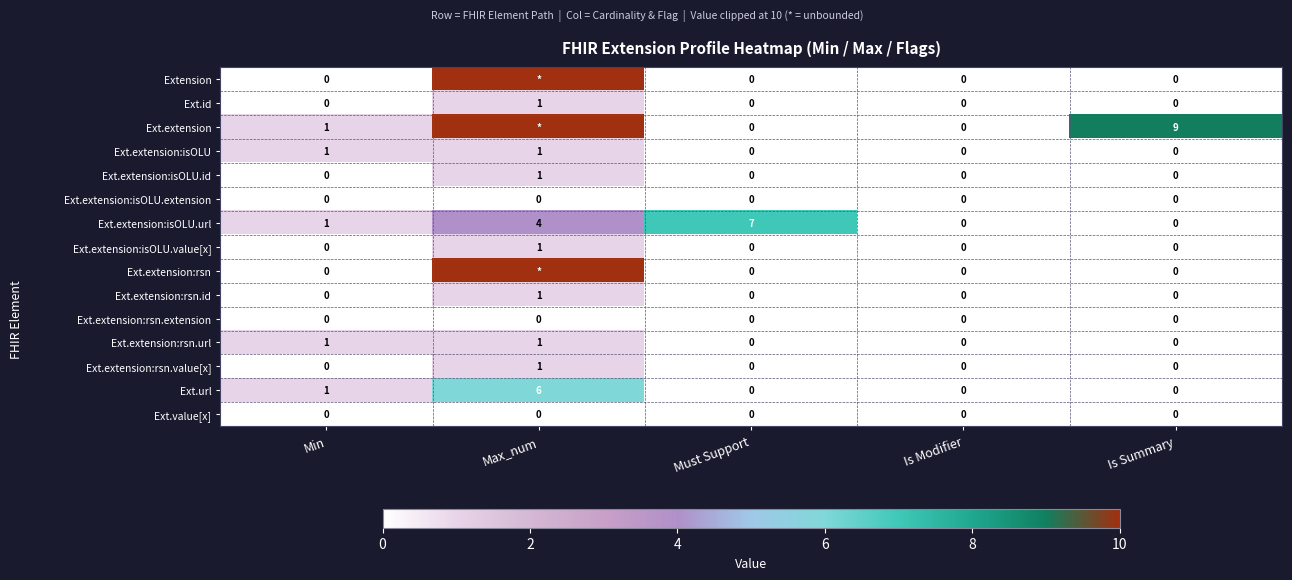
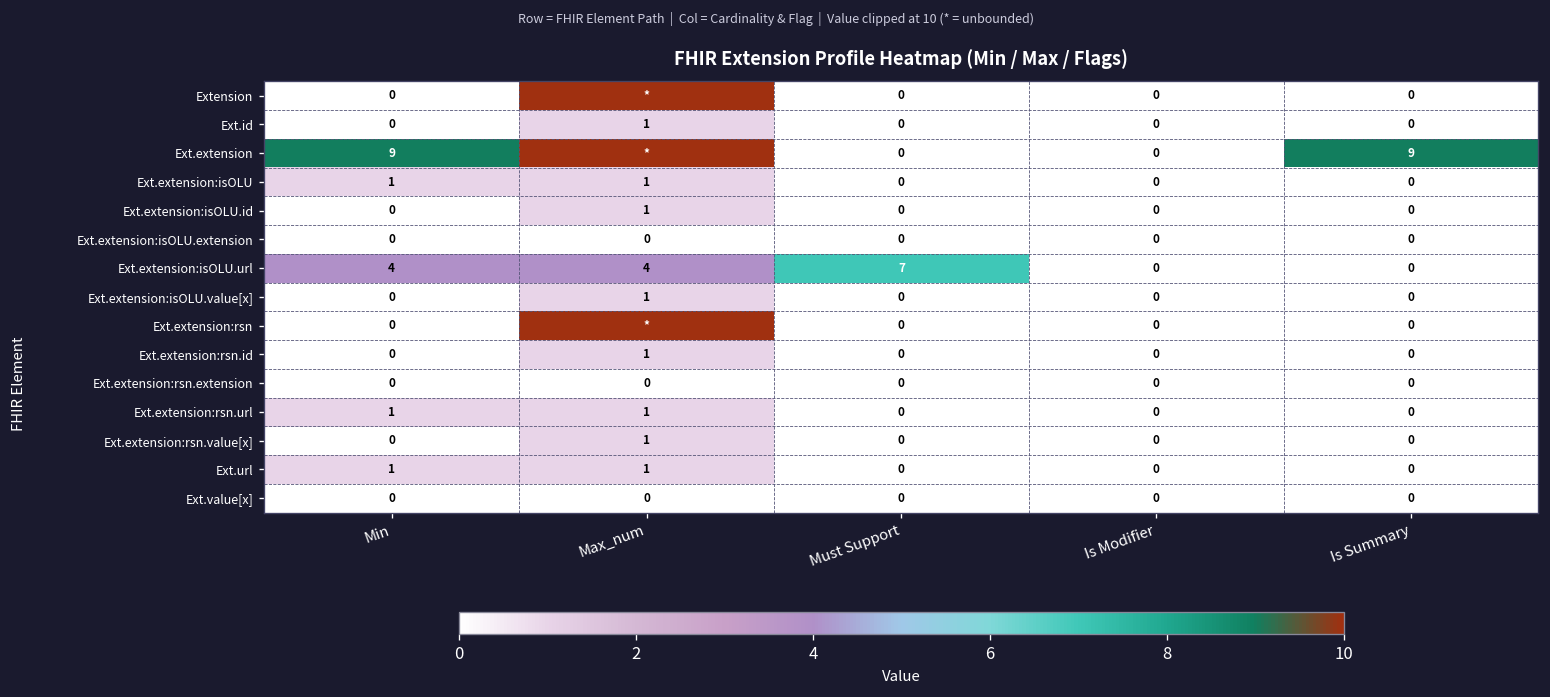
  {
    "Extension": {
      "Min": 0,
      "Must Support": 0,
      "Is Modifier": 0,
      "Is Summary": 0
    },
    "Ext.id": {
      "Min": 0,
      "Max_num": 1,
      "Must Support": 0,
      "Is Modifier": 0,
      "Is Summary": 0
    },
    "Ext.extension": {
-     "Min": 1,
+     "Min": 9,
      "Must Support": 0,
      "Is Modifier": 0,
      "Is Summary": 9
    },
    "Ext.extension:isOLU": {
      "Min": 1,
      "Max_num": 1,
      "Must Support": 0,
      "Is Modifier": 0,
      "Is Summary": 0
    },
    "Ext.extension:isOLU.id": {
      "Min": 0,
      "Max_num": 1,
      "Must Support": 0,
      "Is Modifier": 0,
      "Is Summary": 0
    },
    "Ext.extension:isOLU.extension": {
      "Min": 0,
      "Max_num": 0,
      "Must Support": 0,
      "Is Modifier": 0,
      "Is Summary": 0
    },
    "Ext.extension:isOLU.url": {
-     "Min": 1,
+     "Min": 4,
      "Max_num": 4,
      "Must Support": 7,
      "Is Modifier": 0,
      "Is Summary": 0
    },
    "Ext.extension:isOLU.value[x]": {
      "Min": 0,
      "Max_num": 1,
      "Must Support": 0,
      "Is Modifier": 0,
      "Is Summary": 0
    },
    "Ext.extension:rsn": {
      "Min": 0,
      "Must Support": 0,
      "Is Modifier": 0,
      "Is Summary": 0
    },
    "Ext.extension:rsn.id": {
      "Min": 0,
      "Max_num": 1,
      "Must Support": 0,
      "Is Modifier": 0,
      "Is Summary": 0
    },
    "Ext.extension:rsn.extension": {
      "Min": 0,
      "Max_num": 0,
      "Must Support": 0,
      "Is Modifier": 0,
      "Is Summary": 0
    },
    "Ext.extension:rsn.url": {
      "Min": 1,
      "Max_num": 1,
      "Must Support": 0,
      "Is Modifier": 0,
      "Is Summary": 0
    },
    "Ext.extension:rsn.value[x]": {
      "Min": 0,
      "Max_num": 1,
      "Must Support": 0,
      "Is Modifier": 0,
      "Is Summary": 0
    },
    "Ext.url": {
      "Min": 1,
-     "Max_num": 6,
+     "Max_num": 1,
      "Must Support": 0,
      "Is Modifier": 0,
      "Is Summary": 0
    },
    "Ext.value[x]": {
      "Min": 0,
      "Max_num": 0,
      "Must Support": 0,
      "Is Modifier": 0,
      "Is Summary": 0
    }
  }
